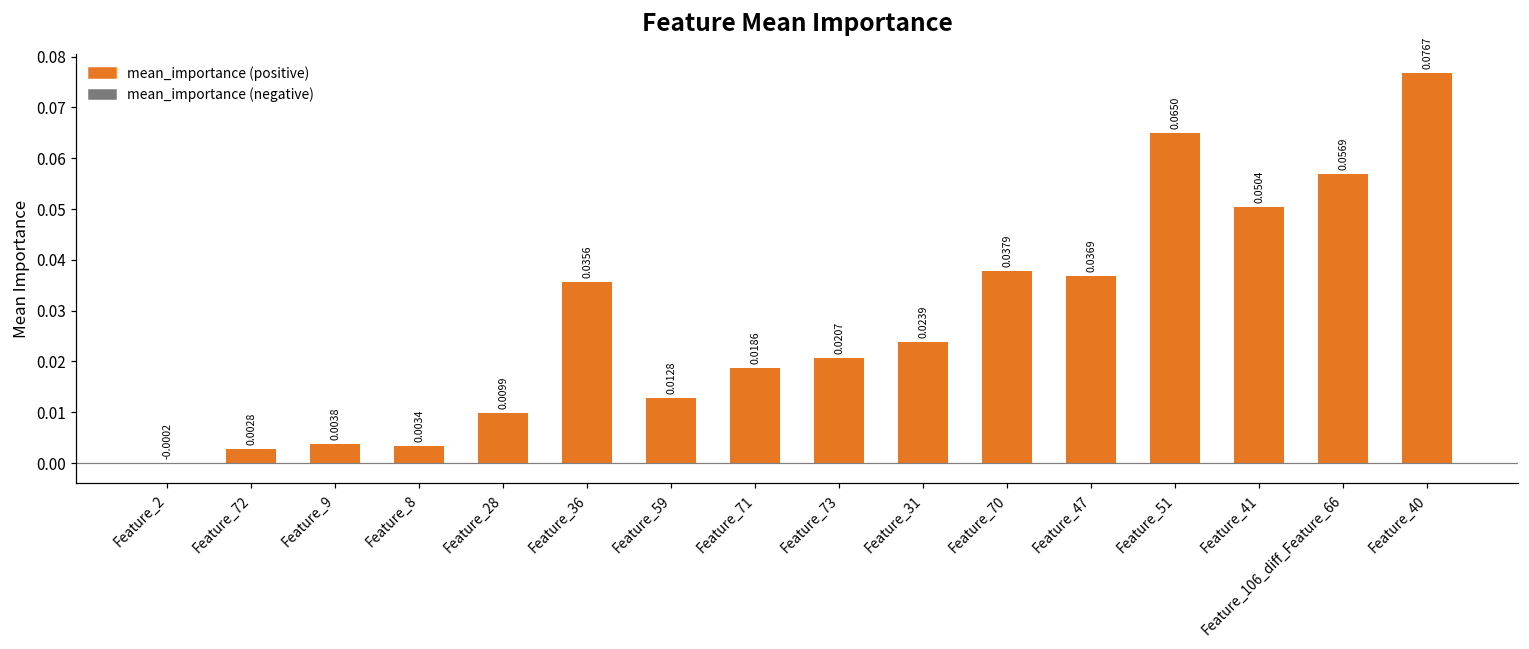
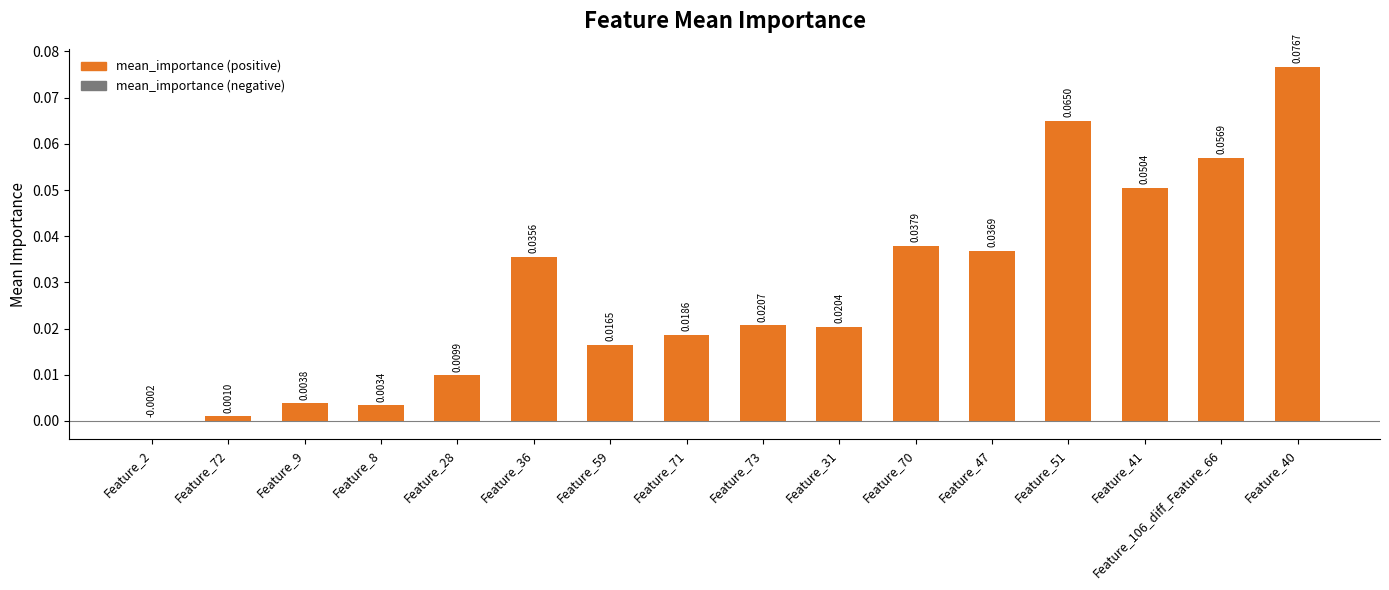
  {
    "Feature_2": -0.0002,
-   "Feature_72": 0.0028,
+   "Feature_72": 0.0010,
    "Feature_9": 0.0038,
    "Feature_8": 0.0034,
    "Feature_28": 0.0099,
    "Feature_36": 0.0356,
-   "Feature_59": 0.0128,
+   "Feature_59": 0.0165,
    "Feature_71": 0.0186,
    "Feature_73": 0.0207,
-   "Feature_31": 0.0239,
+   "Feature_31": 0.0204,
    "Feature_70": 0.0379,
    "Feature_47": 0.0369,
    "Feature_51": 0.0650,
    "Feature_41": 0.0504,
    "Feature_106_diff_Feature_66": 0.0569,
    "Feature_40": 0.0767
  }
